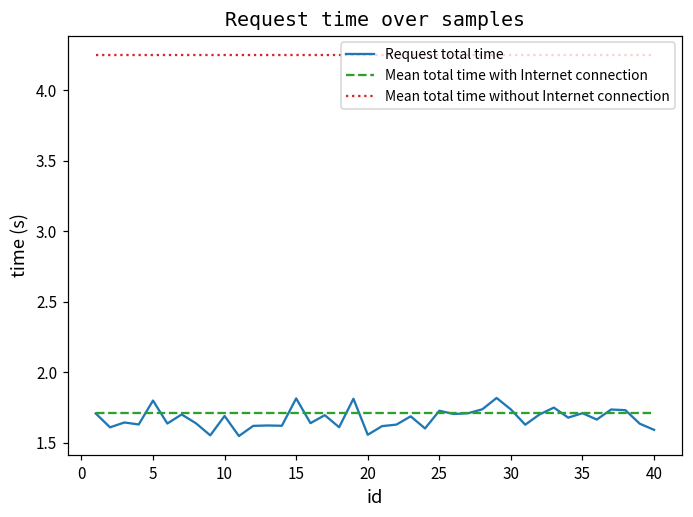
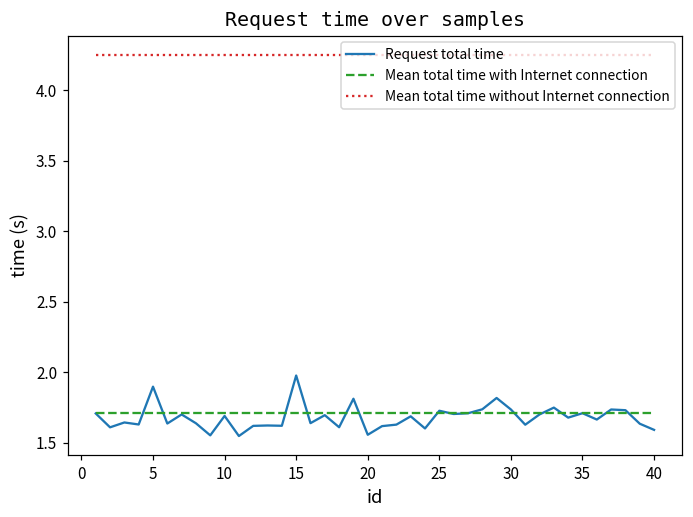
  {
    "Request total time": {
-     "5": 1.80,
+     "5": 1.90,
      "10": 1.69,
-     "15": 1.81,
+     "15": 1.98,
      "20": 1.56,
      "30": 1.74,
      "40": 1.59
    },
    "Mean total time with Internet connection": {
      "5": 1.71,
      "10": 1.71,
      "15": 1.71,
      "20": 1.71,
      "30": 1.71,
      "40": 1.71
    },
    "Mean total time without Internet connection": {
      "5": 4.25,
      "10": 4.25,
      "15": 4.25
    }
  }
